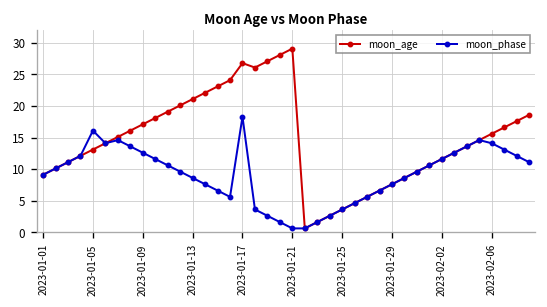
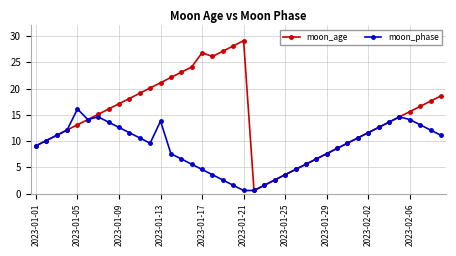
  {
    "moon_age": {
      "2023-01-05": 13,
      "2023-01-09": 17,
      "2023-01-13": 21,
      "2023-01-17": 27,
      "2023-01-21": 29,
      "2023-02-06": 16
    },
    "moon_phase": {
      "2023-01-05": 16,
      "2023-01-09": 13,
-     "2023-01-13": 9,
-     "2023-01-17": 18,
+     "2023-01-13": 14,
+     "2023-01-17": 5,
      "2023-01-21": 1,
      "2023-02-06": 14
    }
  }
